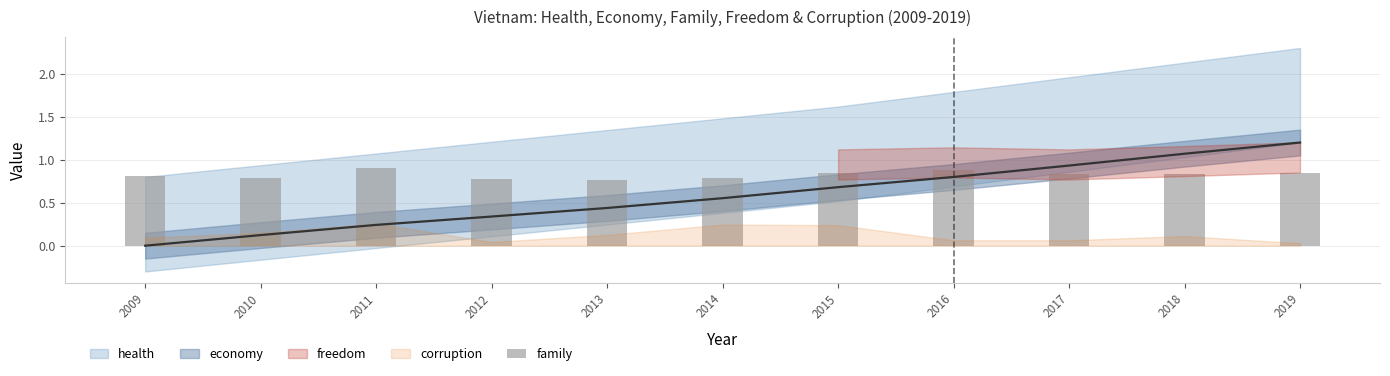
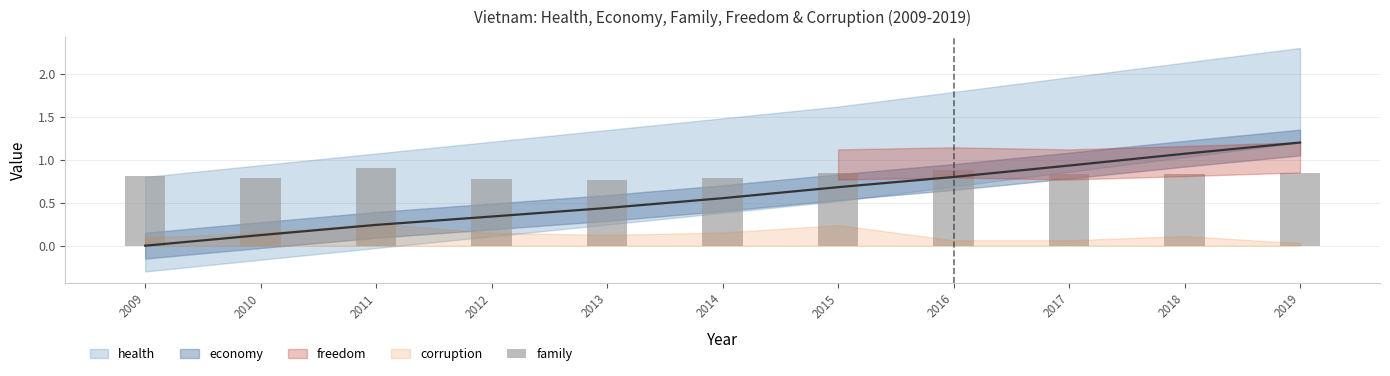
  {
    "corruption": {
      "2009": 0.1,
-     "2012": 0.0,
+     "2012": 0.1,
      "2013": 0.1,
-     "2014": 0.25,
+     "2014": 0.15,
      "2015": 0.2,
      "2016": 0.1,
      "2017": 0.1,
      "2018": 0.1
    }
  }
